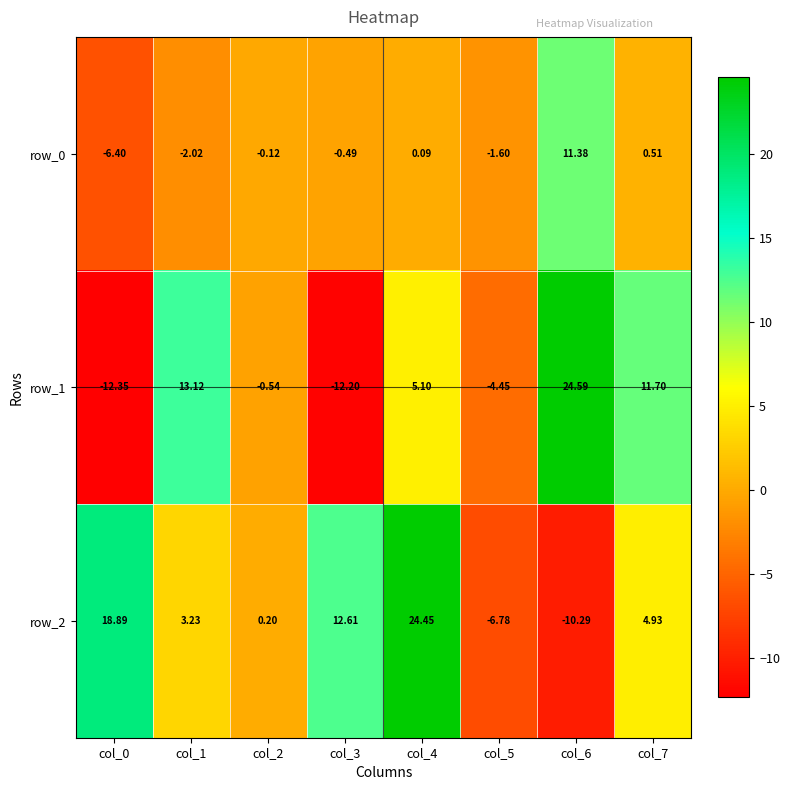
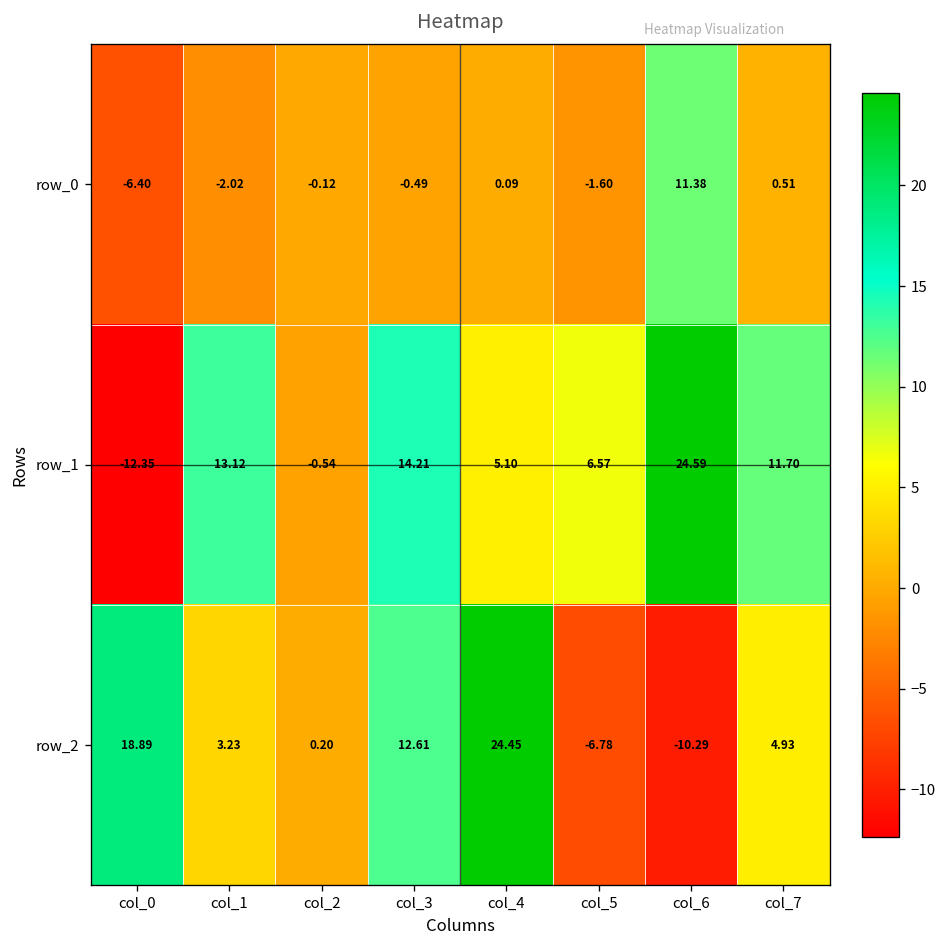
  {
    "row_0": {
      "col_0": -6.40,
      "col_1": -2.02,
      "col_2": -0.12,
      "col_3": -0.49,
      "col_4": 0.09,
      "col_5": -1.60,
      "col_6": 11.38,
      "col_7": 0.51
    },
    "row_1": {
      "col_0": -12.35,
      "col_1": 13.12,
      "col_2": -0.54,
-     "col_3": -12.20,
+     "col_3": 14.21,
      "col_4": 5.10,
-     "col_5": -4.45,
+     "col_5": 6.57,
      "col_6": 24.59,
      "col_7": 11.70
    },
    "row_2": {
      "col_0": 18.89,
      "col_1": 3.23,
      "col_2": 0.20,
      "col_3": 12.61,
      "col_4": 24.45,
      "col_5": -6.78,
      "col_6": -10.29,
      "col_7": 4.93
    }
  }
